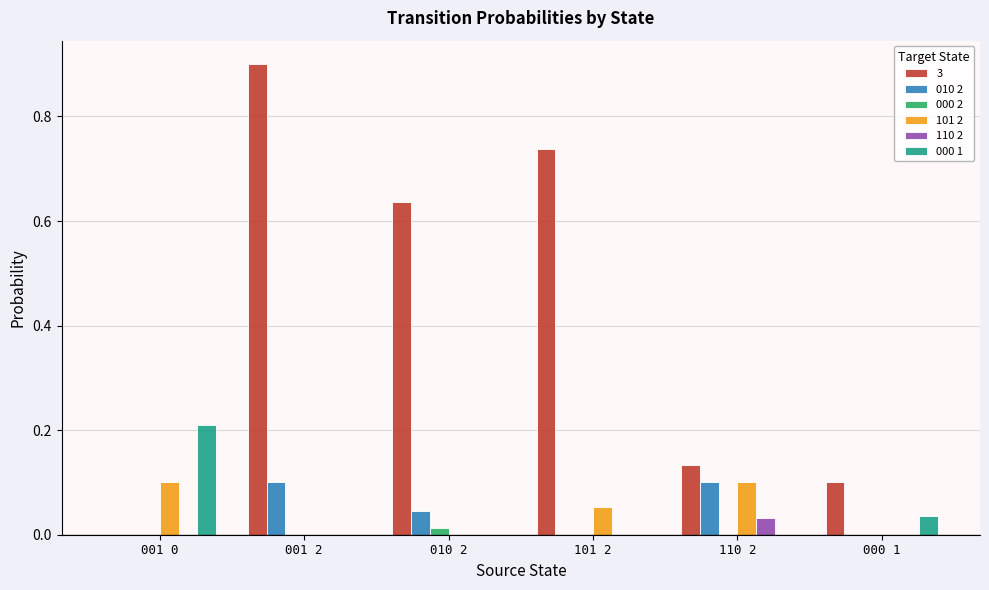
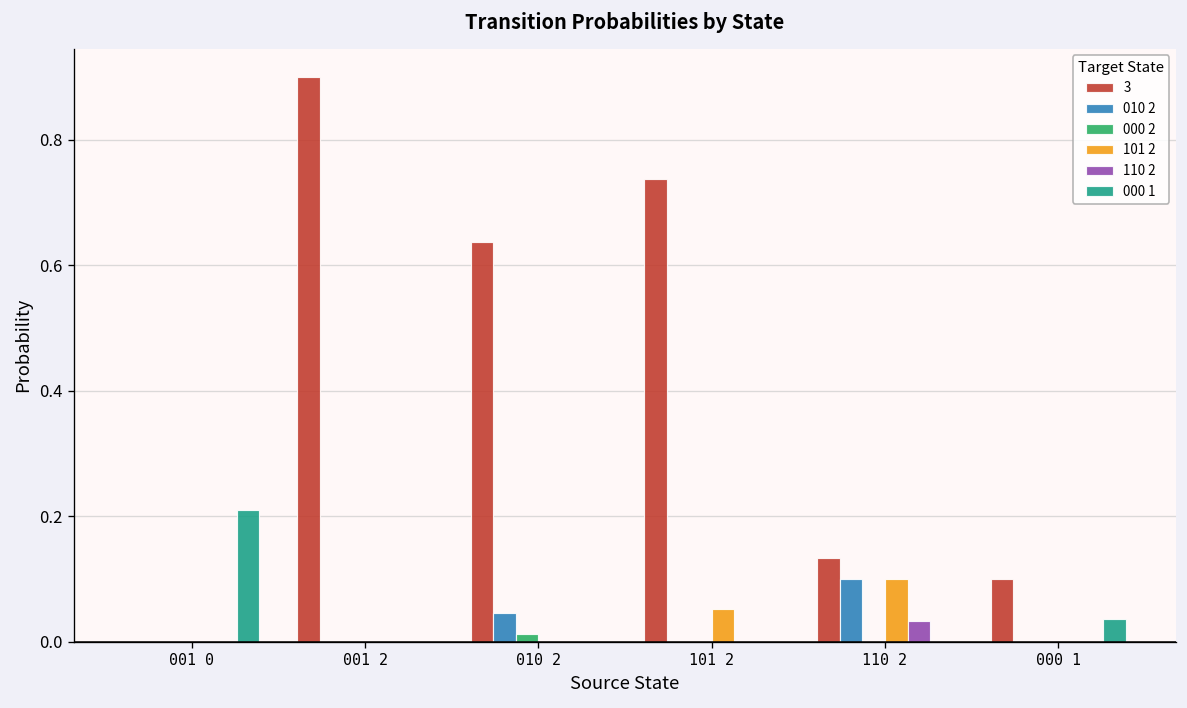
  {
    "3": {
      "001 0": 0.0,
      "001 2": 0.9,
      "010 2": 0.64,
      "101 2": 0.74,
      "110 2": 0.13,
      "000 1": 0.1
    },
    "010 2": {
      "001 0": 0.0,
-     "001 2": 0.1,
+     "001 2": 0.0,
      "010 2": 0.05,
      "101 2": 0.0,
      "110 2": 0.1,
      "000 1": 0.0
    },
    "101 2": {
-     "001 0": 0.1,
+     "001 0": 0.0,
      "001 2": 0.0,
      "010 2": 0.0,
      "101 2": 0.05,
      "110 2": 0.1,
      "000 1": 0.0
    },
    "110 2": {
      "001 0": 0.0,
      "001 2": 0.0,
      "010 2": 0.0,
      "101 2": 0.0,
      "110 2": 0.03,
      "000 1": 0.0
    }
  }
